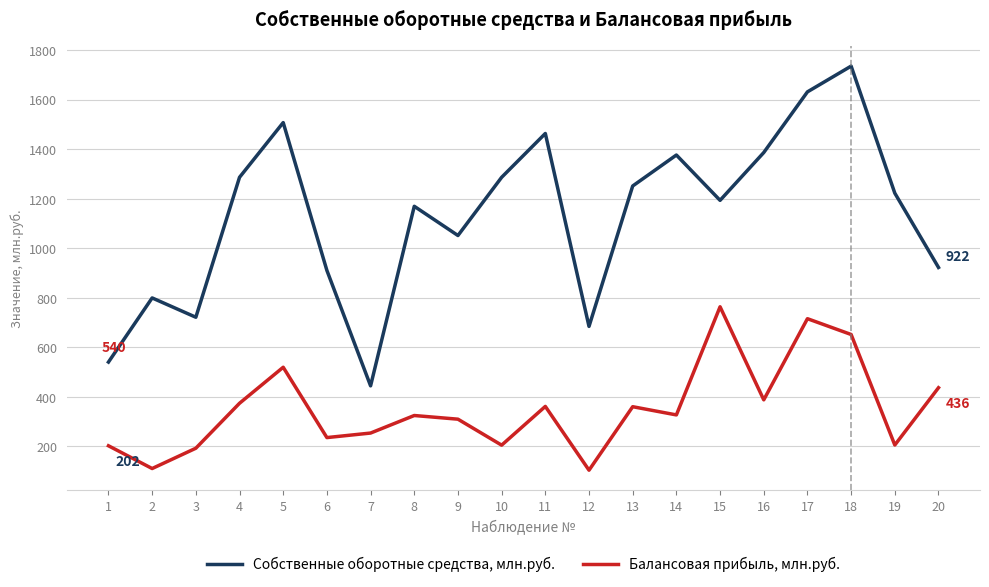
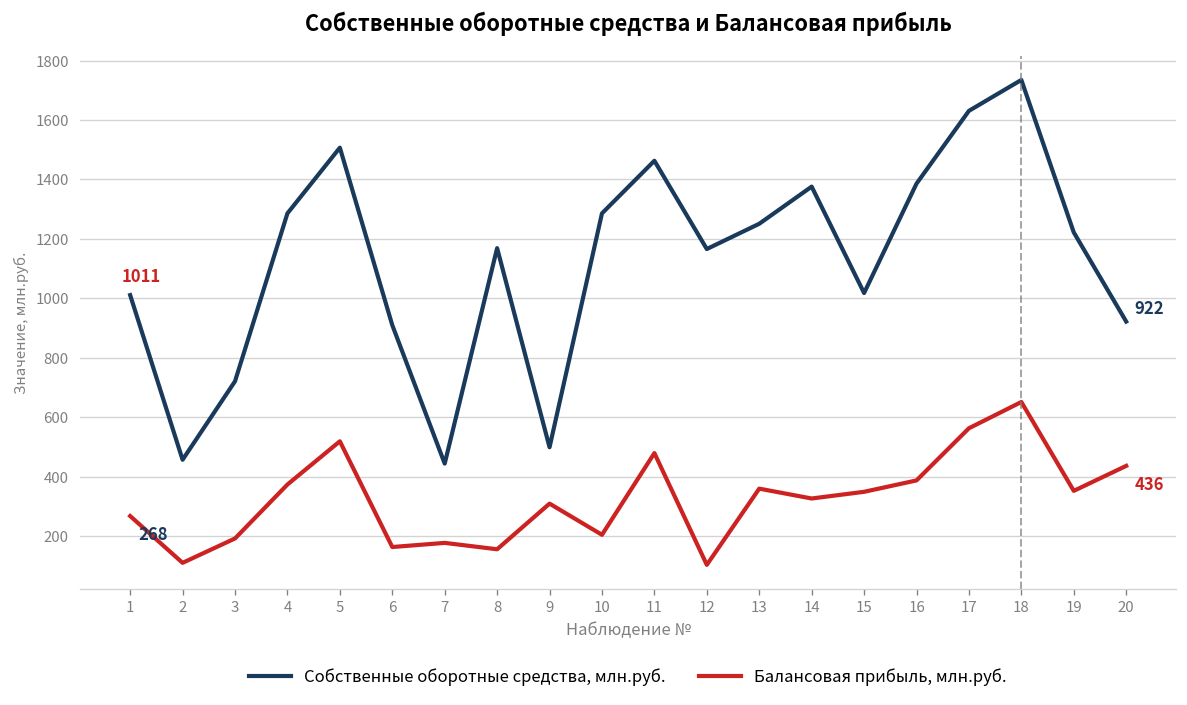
  {
    "Собственные оборотные средства, млн.руб.": {
-     "1": 540,
-     "2": 800,
-     "9": 1050,
-     "12": 680,
-     "15": 1190,
+     "1": 1011,
+     "2": 460,
+     "9": 500,
+     "12": 1170,
+     "15": 1020,
      "20": 922
    },
    "Балансовая прибыль, млн.руб.": {
-     "1": 202,
-     "6": 240,
-     "7": 250,
-     "8": 320,
-     "11": 360,
-     "15": 760,
-     "17": 720,
-     "19": 210,
+     "1": 268,
+     "6": 160,
+     "7": 180,
+     "8": 160,
+     "11": 480,
+     "15": 350,
+     "17": 560,
+     "19": 350,
      "20": 436
    }
  }
